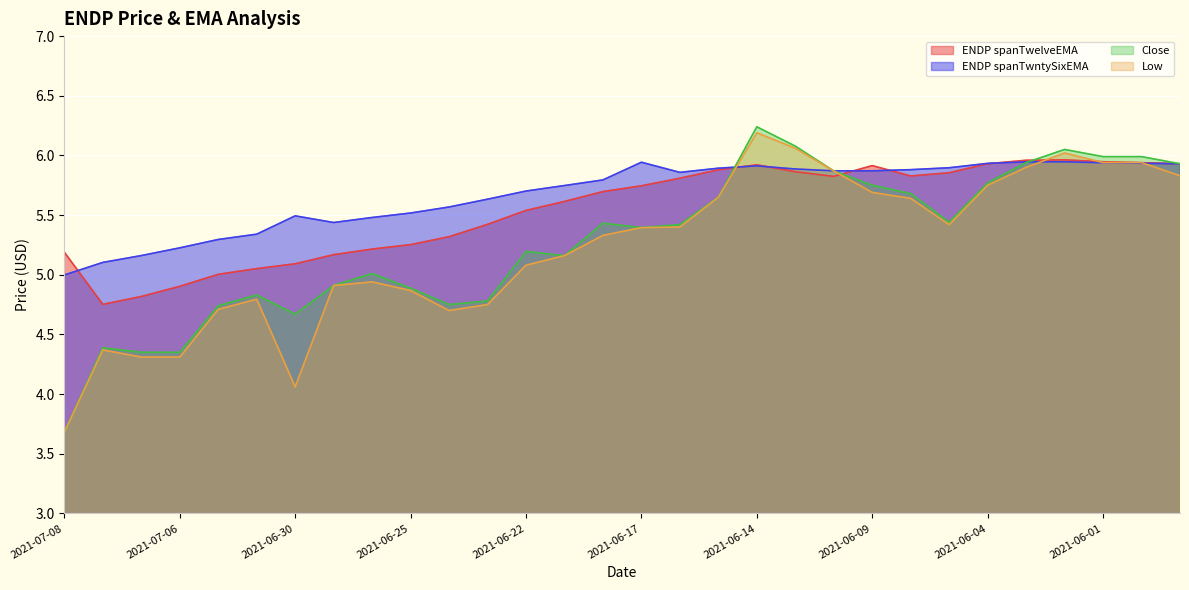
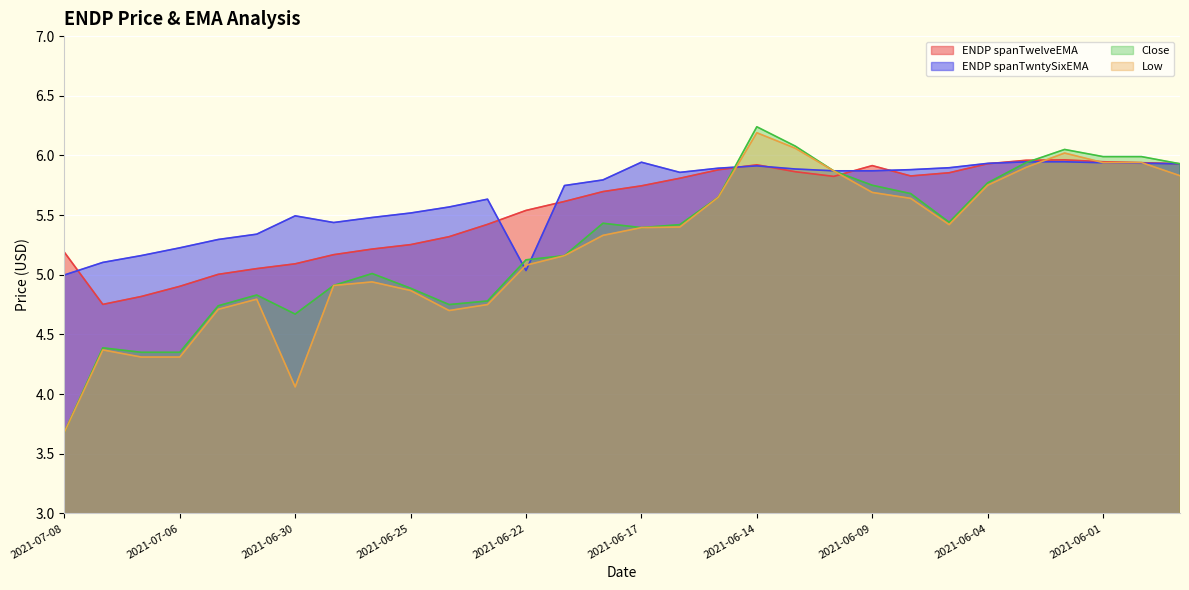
  {
    "ENDP spanTwelveEMA": {
      "2021-07-08": 5.19,
      "2021-06-30": 5.09,
      "2021-06-25": 5.25,
      "2021-06-22": 5.54,
      "2021-06-17": 5.75,
      "2021-06-09": 5.91
    },
    "ENDP spanTwntySixEMA": {
      "2021-07-08": 5.00,
      "2021-06-30": 5.49,
      "2021-06-25": 5.52,
-     "2021-06-22": 5.70,
+     "2021-06-22": 5.04,
      "2021-06-17": 5.94,
      "2021-06-09": 5.87
    },
    "Close": {
      "2021-06-30": 4.67,
-     "2021-06-22": 5.20,
+     "2021-06-22": 5.13,
      "2021-06-14": 6.24,
      "2021-06-09": 5.75
    },
    "Low": {
      "2021-06-30": 4.06,
      "2021-06-22": 5.08,
      "2021-06-14": 6.19,
      "2021-06-09": 5.69
    }
  }
